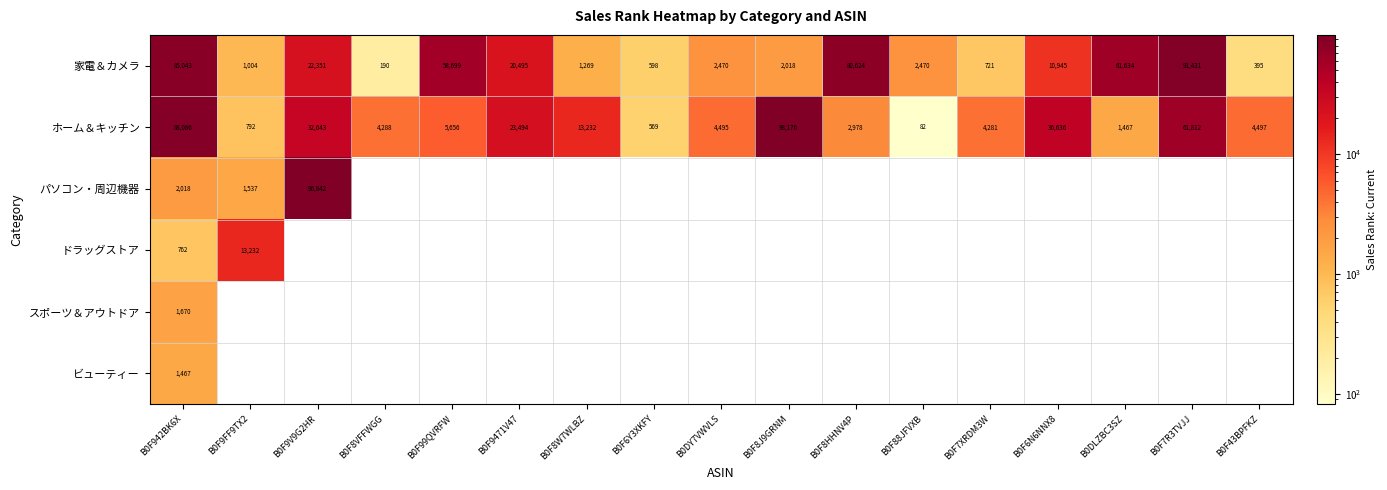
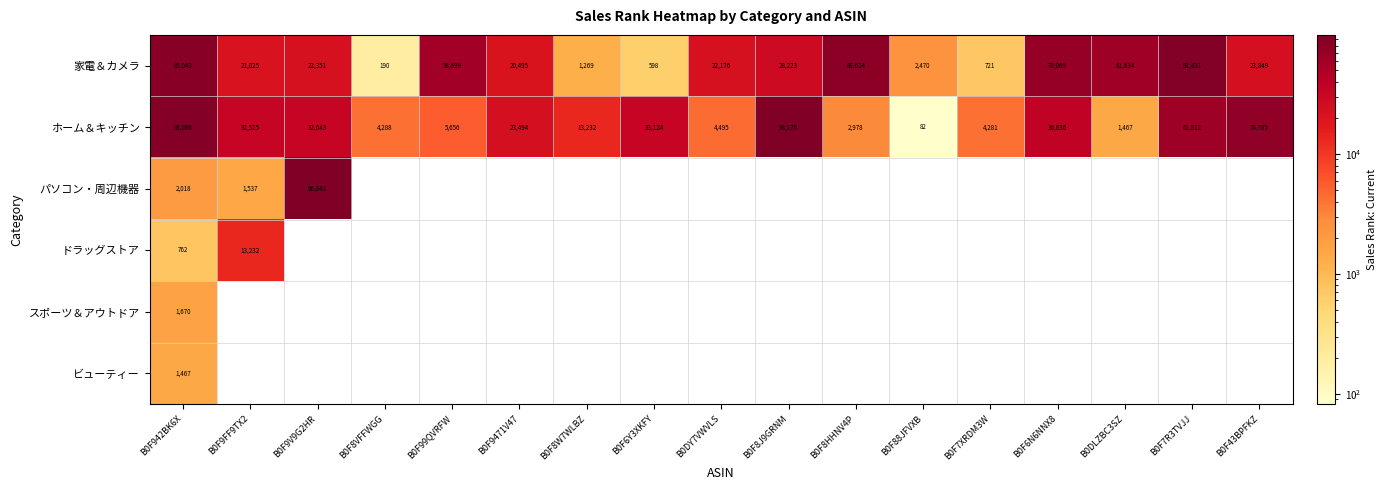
  {
    "家電＆カメラ": {
      "B0F942BK6X": "85,043",
-     "B0F9FF9TX2": "1,004",
+     "B0F9FF9TX2": "21,025",
      "B0F9V9G2HR": "22,351",
      "B0F8VFFWGG": "190",
      "B0F99QVRFW": "58,699",
      "B0F9471V47": "20,495",
      "B0F8W7WLBZ": "1,269",
      "B0F6Y3XKFY": "598",
-     "B0DY7VWVLS": "2,470",
-     "B0F8J9GRNM": "2,018",
+     "B0DY7VWVLS": "22,176",
+     "B0F8J9GRNM": "28,223",
      "B0F8HHNV4P": "80,624",
      "B0F88JFVXB": "2,470",
      "B0F7XRDM3W": "721",
-     "B0F6N6NNX8": "10,945",
+     "B0F6N6NNX8": "70,069",
      "B0DLZBC3SZ": "61,634",
      "B0F7R3TVJJ": "91,431",
-     "B0F43BPFKZ": "395"
+     "B0F43BPFKZ": "23,849"
    },
    "ホーム＆キッチン": {
      "B0F942BK6X": "88,086",
-     "B0F9FF9TX2": "792",
+     "B0F9FF9TX2": "32,525",
      "B0F9V9G2HR": "32,643",
      "B0F8VFFWGG": "4,288",
      "B0F99QVRFW": "5,656",
      "B0F9471V47": "23,494",
      "B0F8W7WLBZ": "13,232",
-     "B0F6Y3XKFY": "569",
+     "B0F6Y3XKFY": "33,124",
      "B0DY7VWVLS": "4,495",
      "B0F8J9GRNM": "98,176",
      "B0F8HHNV4P": "2,978",
      "B0F88JFVXB": "82",
      "B0F7XRDM3W": "4,281",
      "B0F6N6NNX8": "36,636",
      "B0DLZBC3SZ": "1,467",
      "B0F7R3TVJJ": "61,812",
-     "B0F43BPFKZ": "4,497"
+     "B0F43BPFKZ": "74,785"
    },
    "パソコン・周辺機器": {
      "B0F942BK6X": "2,018",
      "B0F9FF9TX2": "1,537",
      "B0F9V9G2HR": "96,842"
    },
    "ドラッグストア": {
      "B0F942BK6X": "762",
      "B0F9FF9TX2": "13,232"
    },
    "スポーツ＆アウトドア": {
      "B0F942BK6X": "1,670"
    },
    "ビューティー": {
      "B0F942BK6X": "1,467"
    }
  }
